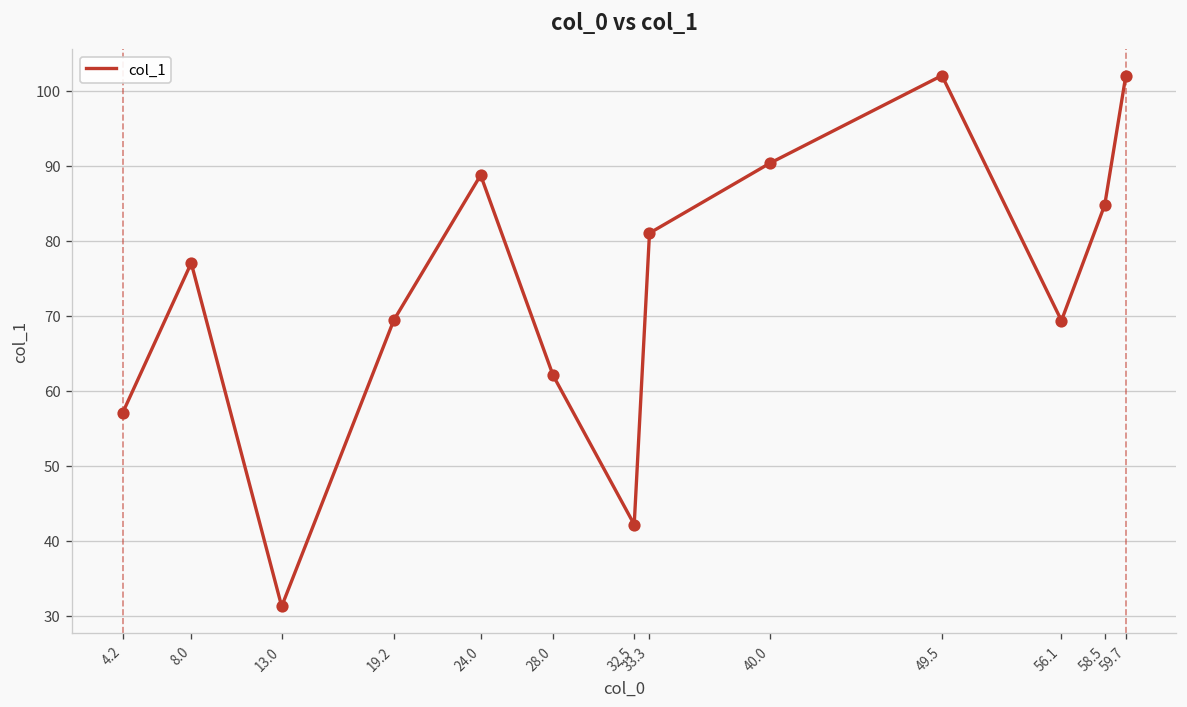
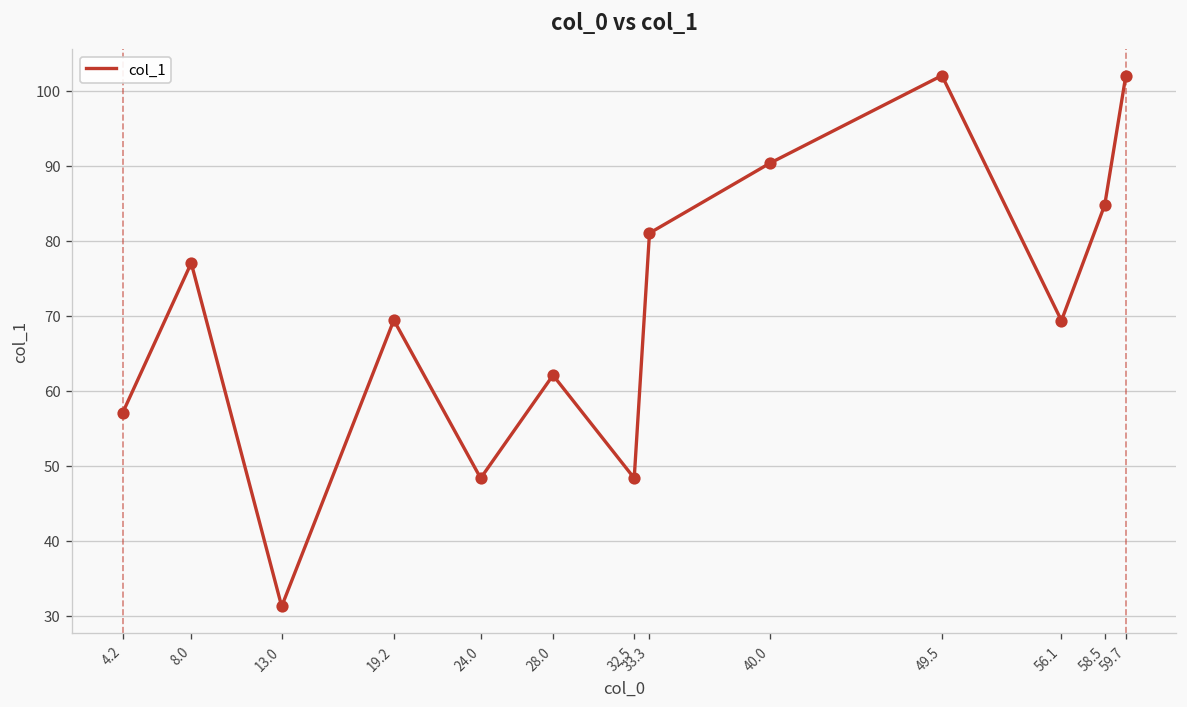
  {
    "4.2": 57,
    "8.0": 77,
    "13.0": 31,
    "19.2": 69,
-   "24.0": 89,
+   "24.0": 48,
    "28.0": 62,
-   "32.5": 42,
+   "32.5": 48,
    "33.3": 81,
    "40.0": 90,
    "49.5": 102,
    "56.1": 69,
    "58.5": 85,
    "59.7": 102
  }
